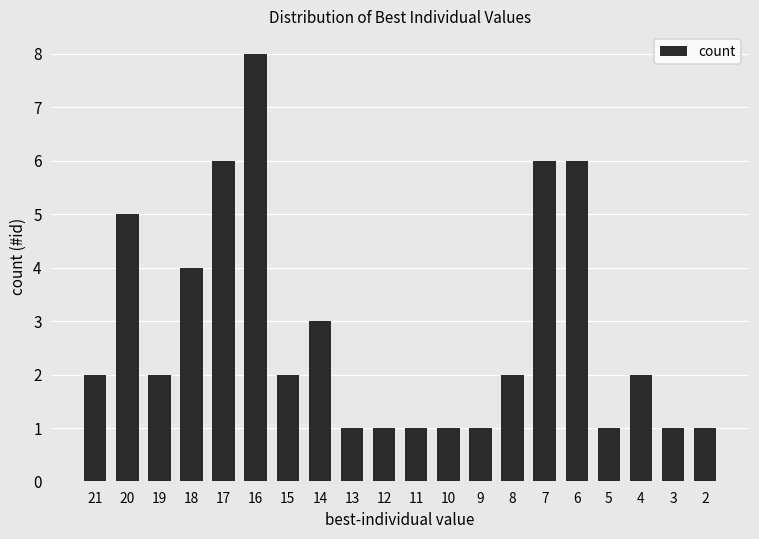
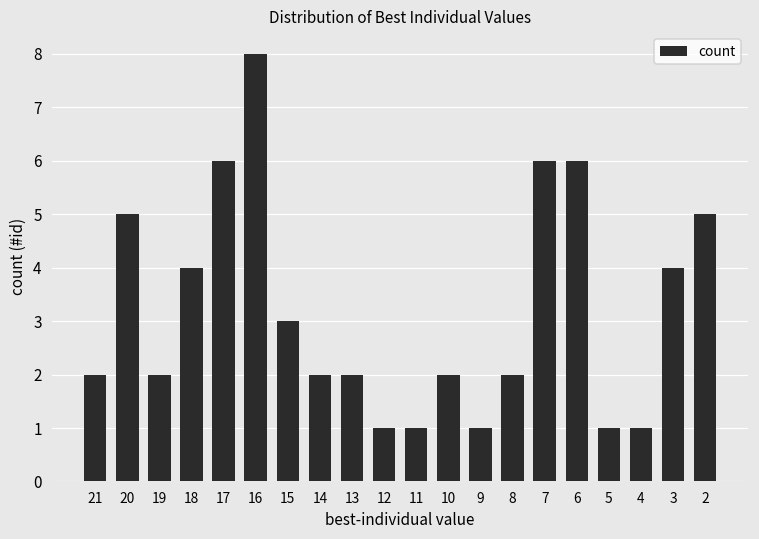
  {
    "21": 2,
    "20": 5,
    "19": 2,
    "18": 4,
    "17": 6,
    "16": 8,
-   "15": 2,
-   "14": 3,
-   "13": 1,
+   "15": 3,
+   "14": 2,
+   "13": 2,
    "12": 1,
    "11": 1,
-   "10": 1,
+   "10": 2,
    "9": 1,
    "8": 2,
    "7": 6,
    "6": 6,
    "5": 1,
-   "4": 2,
-   "3": 1,
-   "2": 1
+   "4": 1,
+   "3": 4,
+   "2": 5
  }
